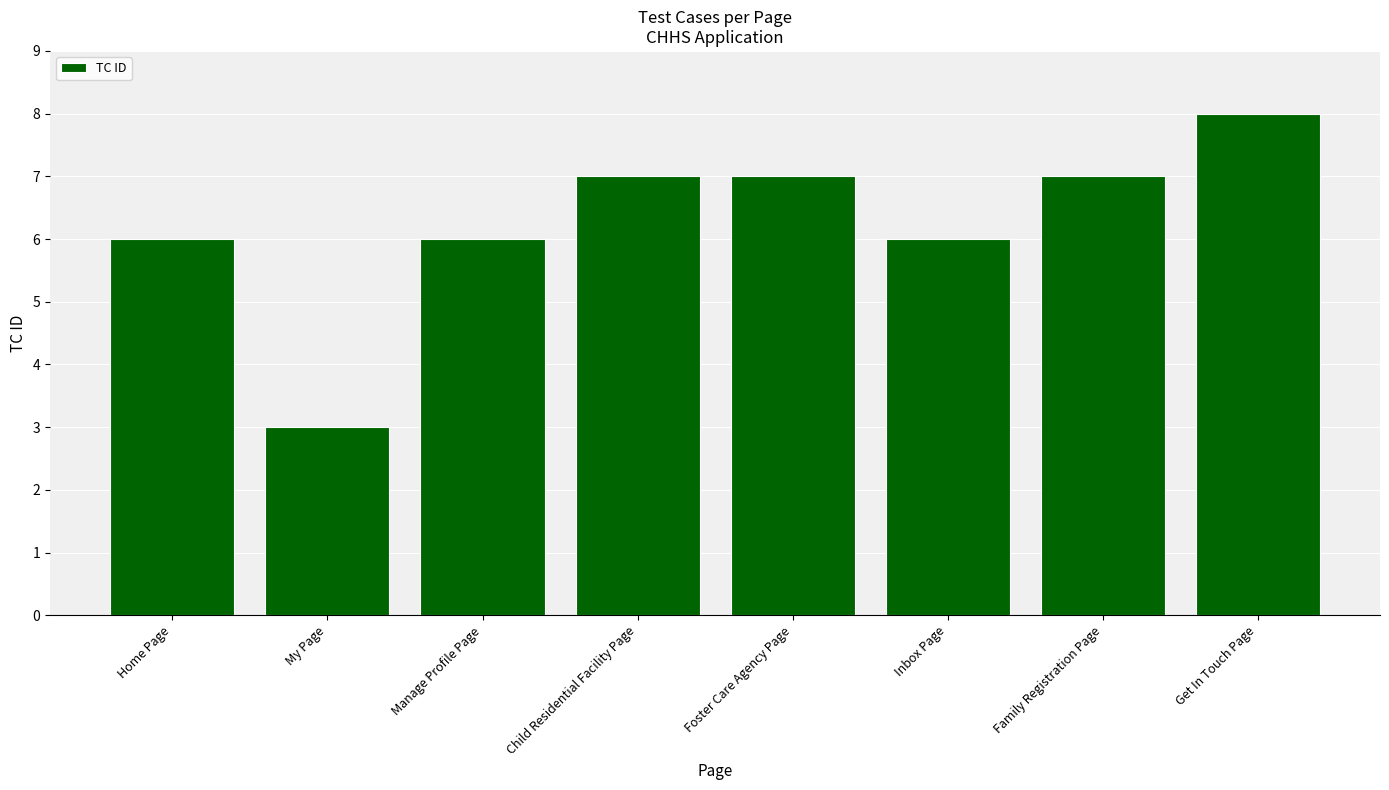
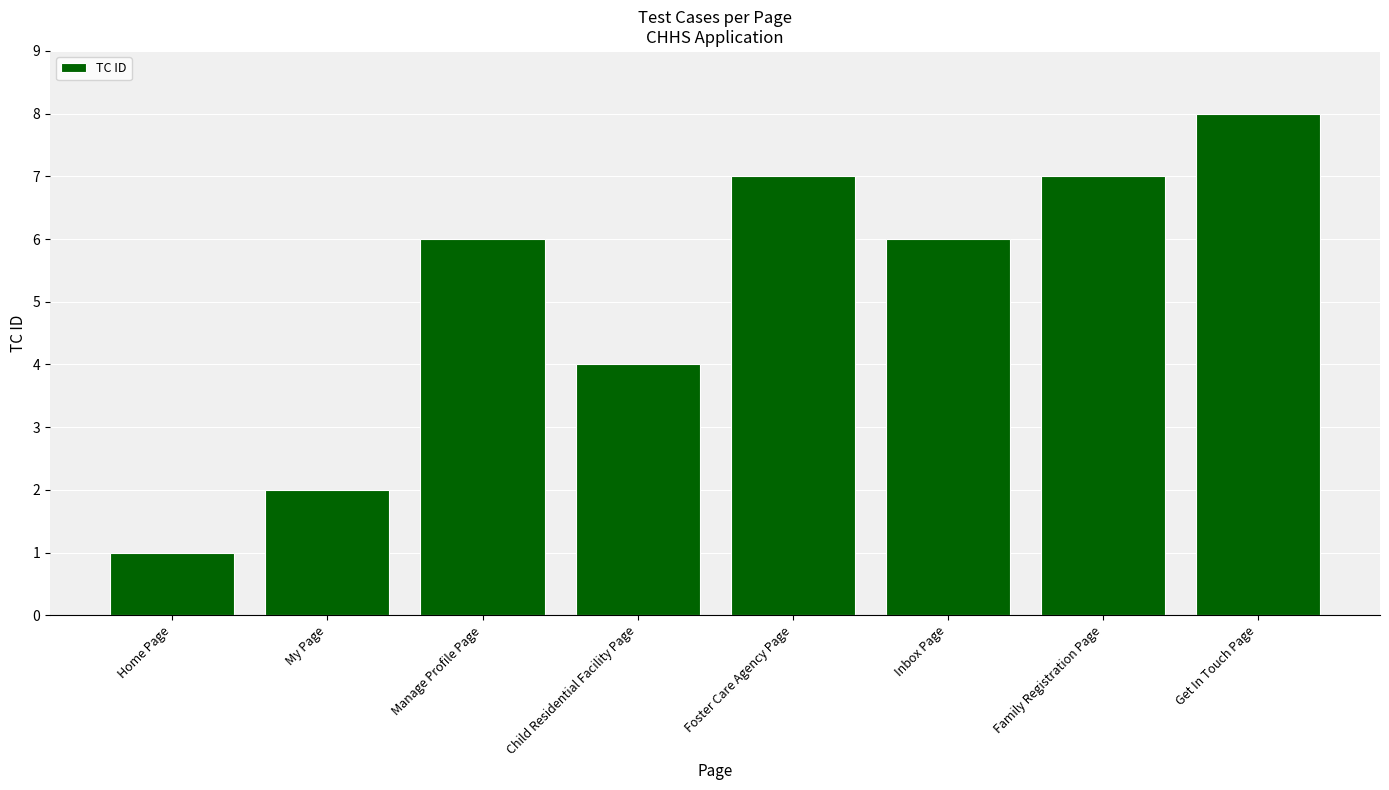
  {
-   "Home Page": 6,
-   "My Page": 3,
+   "Home Page": 1,
+   "My Page": 2,
    "Manage Profile Page": 6,
-   "Child Residential Facility Page": 7,
+   "Child Residential Facility Page": 4,
    "Foster Care Agency Page": 7,
    "Inbox Page": 6,
    "Family Registration Page": 7,
    "Get In Touch Page": 8
  }
